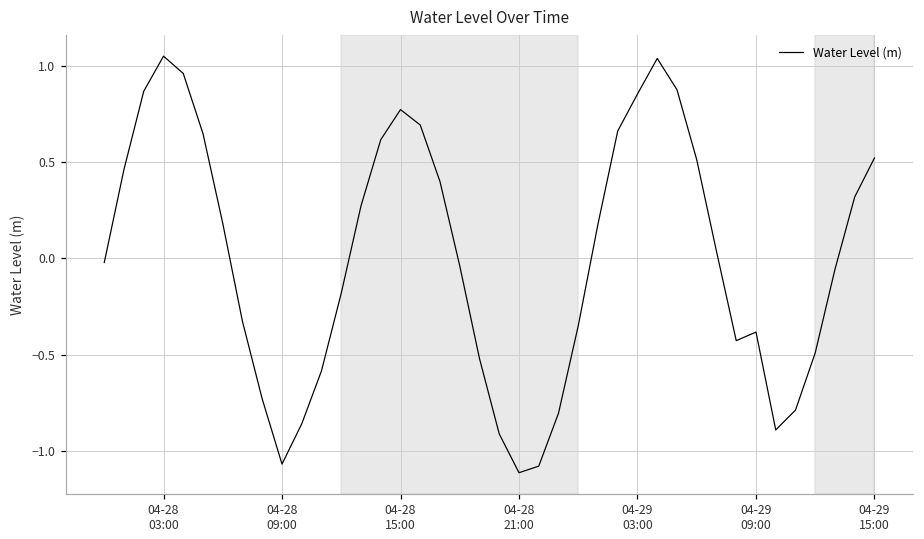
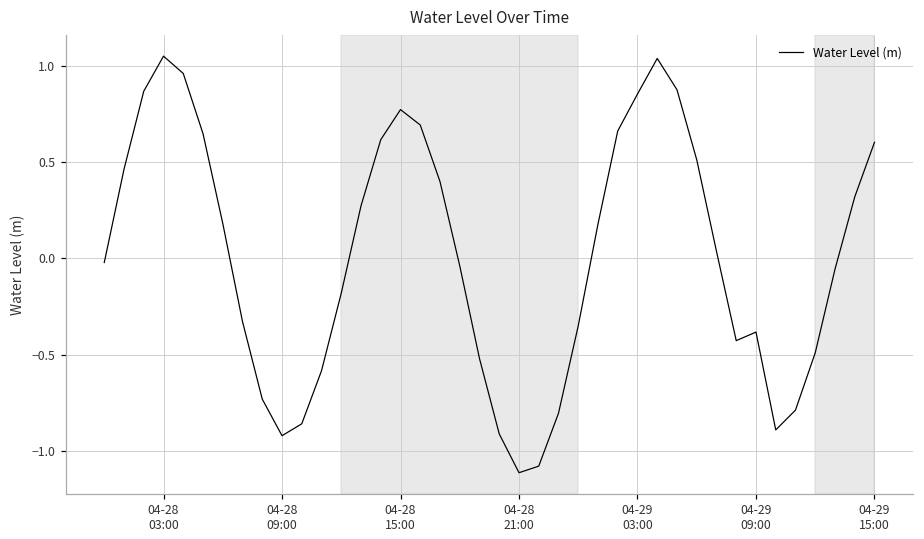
  {
    "04-28 03:00": 1.05,
-   "04-28 09:00": -1.07,
+   "04-28 09:00": -0.92,
    "04-28 15:00": 0.77,
    "04-28 21:00": -1.11,
    "04-29 03:00": 0.86,
    "04-29 09:00": -0.38,
-   "04-29 15:00": 0.52
+   "04-29 15:00": 0.60
  }
